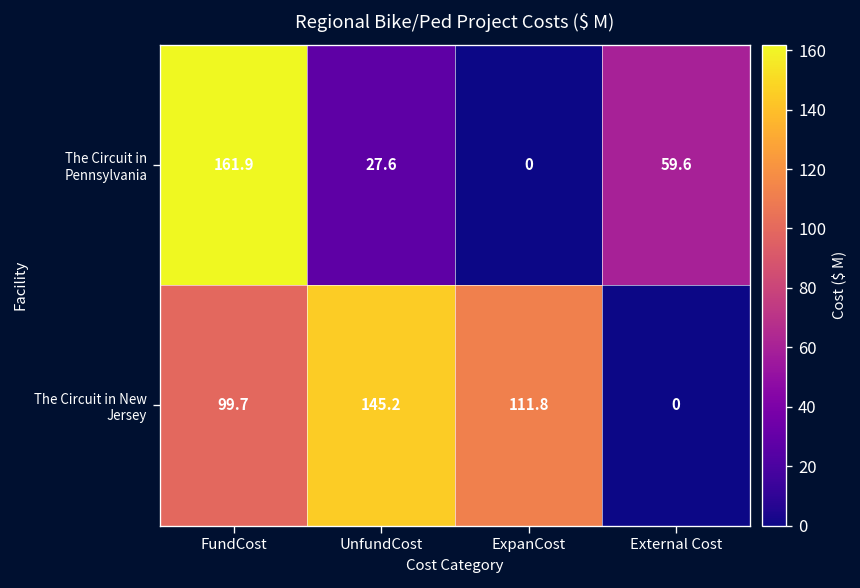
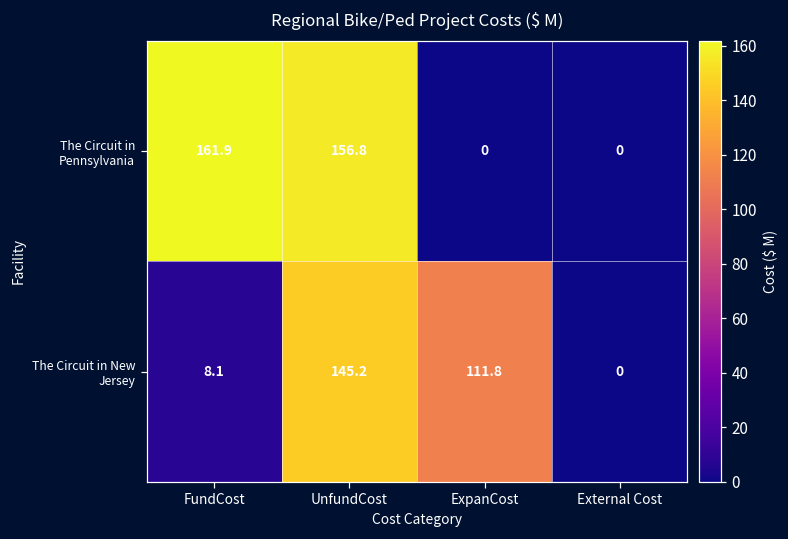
  {
    "The Circuit in Pennsylvania": {
      "FundCost": 161.9,
-     "UnfundCost": 27.6,
+     "UnfundCost": 156.8,
      "ExpanCost": 0,
-     "External Cost": 59.6
+     "External Cost": 0
    },
    "The Circuit in New Jersey": {
-     "FundCost": 99.7,
+     "FundCost": 8.1,
      "UnfundCost": 145.2,
      "ExpanCost": 111.8,
      "External Cost": 0
    }
  }
